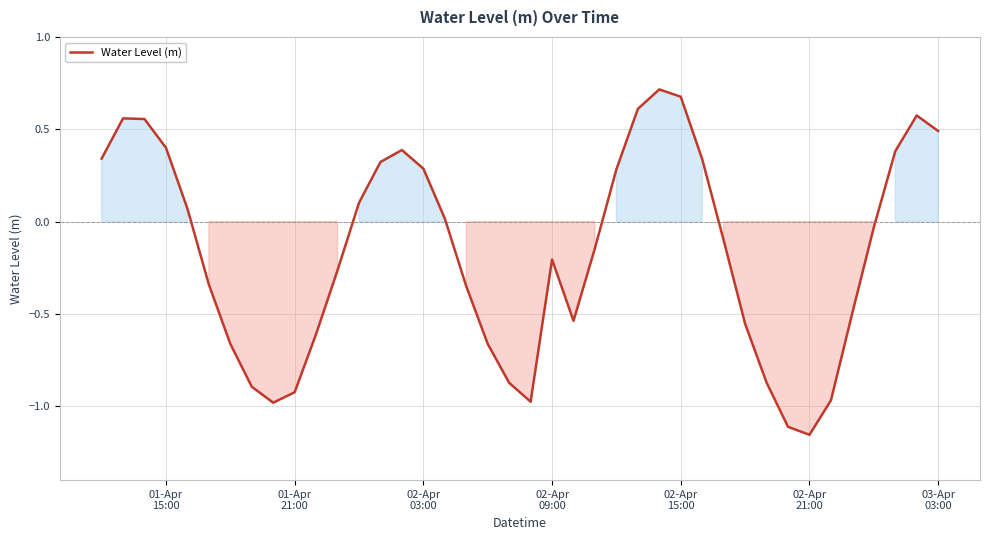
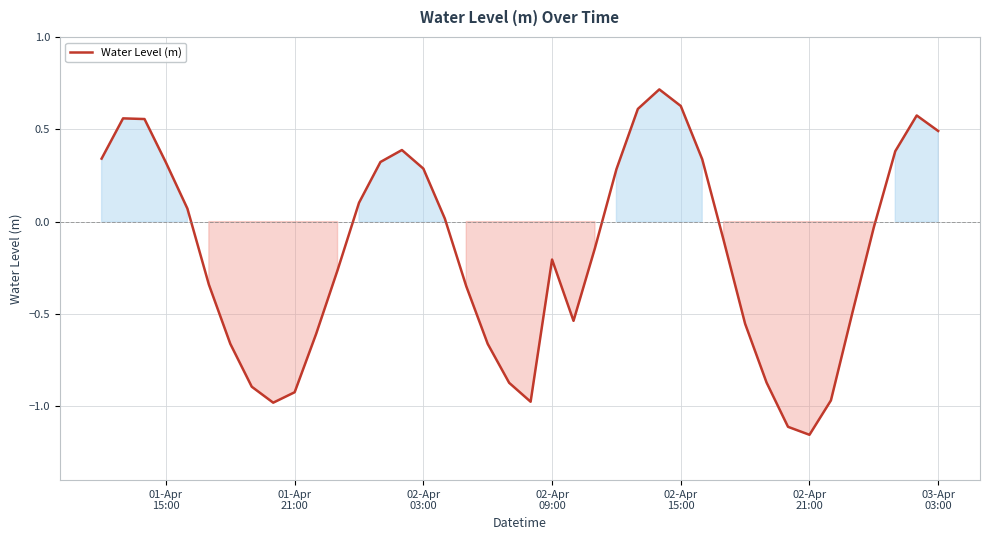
  {
-   "01-Apr 15:00": 0.40,
+   "01-Apr 15:00": 0.32,
    "01-Apr 21:00": -0.92,
    "02-Apr 03:00": 0.29,
    "02-Apr 09:00": -0.21,
-   "02-Apr 15:00": 0.68,
+   "02-Apr 15:00": 0.63,
    "02-Apr 21:00": -1.15,
    "03-Apr 03:00": 0.49
  }
